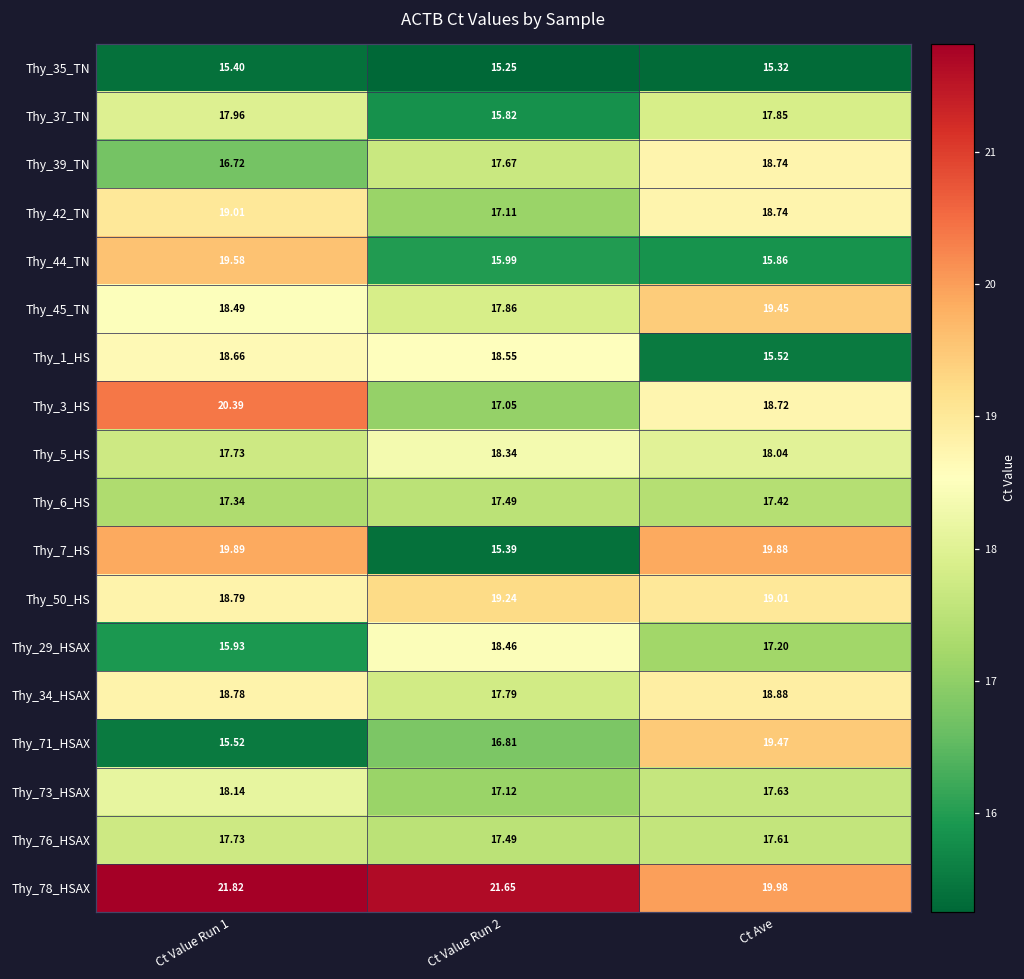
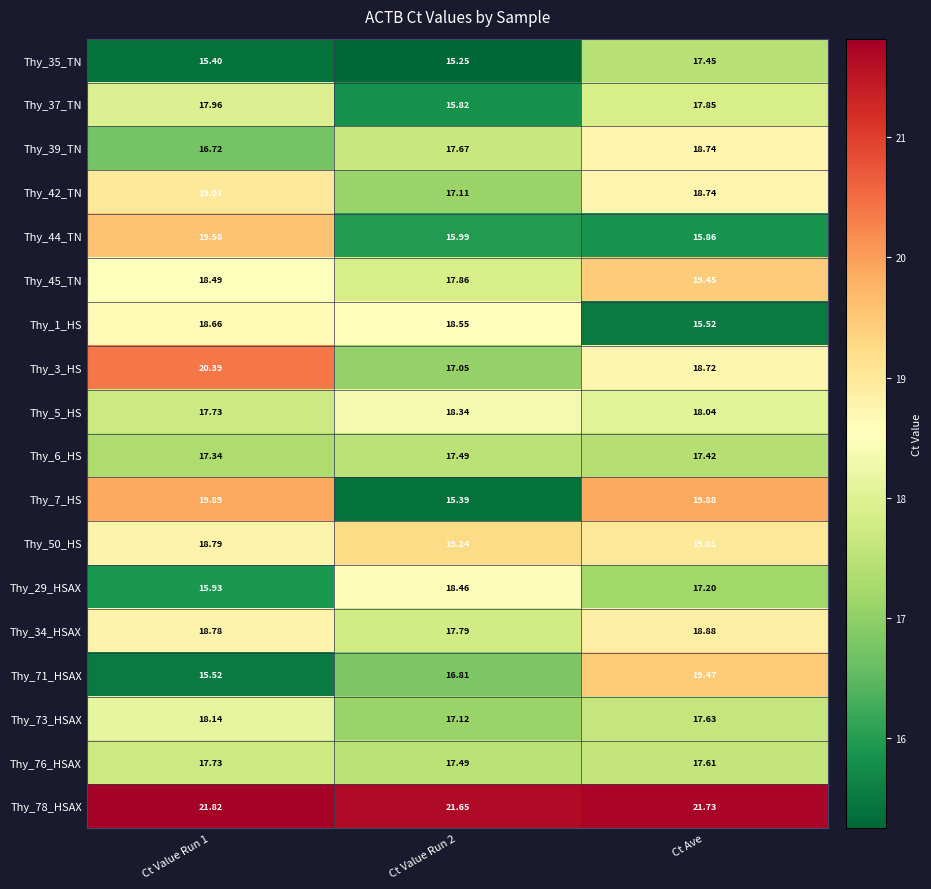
  {
    "Thy_35_TN": {
      "Ct Value Run 1": 15.40,
      "Ct Value Run 2": 15.25,
-     "Ct Ave": 15.32
+     "Ct Ave": 17.45
    },
    "Thy_37_TN": {
      "Ct Value Run 1": 17.96,
      "Ct Value Run 2": 15.82,
      "Ct Ave": 17.85
    },
    "Thy_39_TN": {
      "Ct Value Run 1": 16.72,
      "Ct Value Run 2": 17.67,
      "Ct Ave": 18.74
    },
    "Thy_42_TN": {
      "Ct Value Run 1": 19.01,
      "Ct Value Run 2": 17.11,
      "Ct Ave": 18.74
    },
    "Thy_44_TN": {
      "Ct Value Run 1": 19.58,
      "Ct Value Run 2": 15.99,
      "Ct Ave": 15.86
    },
    "Thy_45_TN": {
      "Ct Value Run 1": 18.49,
      "Ct Value Run 2": 17.86,
      "Ct Ave": 19.45
    },
    "Thy_1_HS": {
      "Ct Value Run 1": 18.66,
      "Ct Value Run 2": 18.55,
      "Ct Ave": 15.52
    },
    "Thy_3_HS": {
      "Ct Value Run 1": 20.39,
      "Ct Value Run 2": 17.05,
      "Ct Ave": 18.72
    },
    "Thy_5_HS": {
      "Ct Value Run 1": 17.73,
      "Ct Value Run 2": 18.34,
      "Ct Ave": 18.04
    },
    "Thy_6_HS": {
      "Ct Value Run 1": 17.34,
      "Ct Value Run 2": 17.49,
      "Ct Ave": 17.42
    },
    "Thy_7_HS": {
      "Ct Value Run 1": 19.89,
      "Ct Value Run 2": 15.39,
      "Ct Ave": 19.88
    },
    "Thy_50_HS": {
      "Ct Value Run 1": 18.79,
      "Ct Value Run 2": 19.24,
      "Ct Ave": 19.01
    },
    "Thy_29_HSAX": {
      "Ct Value Run 1": 15.93,
      "Ct Value Run 2": 18.46,
      "Ct Ave": 17.20
    },
    "Thy_34_HSAX": {
      "Ct Value Run 1": 18.78,
      "Ct Value Run 2": 17.79,
      "Ct Ave": 18.88
    },
    "Thy_71_HSAX": {
      "Ct Value Run 1": 15.52,
      "Ct Value Run 2": 16.81,
      "Ct Ave": 19.47
    },
    "Thy_73_HSAX": {
      "Ct Value Run 1": 18.14,
      "Ct Value Run 2": 17.12,
      "Ct Ave": 17.63
    },
    "Thy_76_HSAX": {
      "Ct Value Run 1": 17.73,
      "Ct Value Run 2": 17.49,
      "Ct Ave": 17.61
    },
    "Thy_78_HSAX": {
      "Ct Value Run 1": 21.82,
      "Ct Value Run 2": 21.65,
-     "Ct Ave": 19.98
+     "Ct Ave": 21.73
    }
  }
